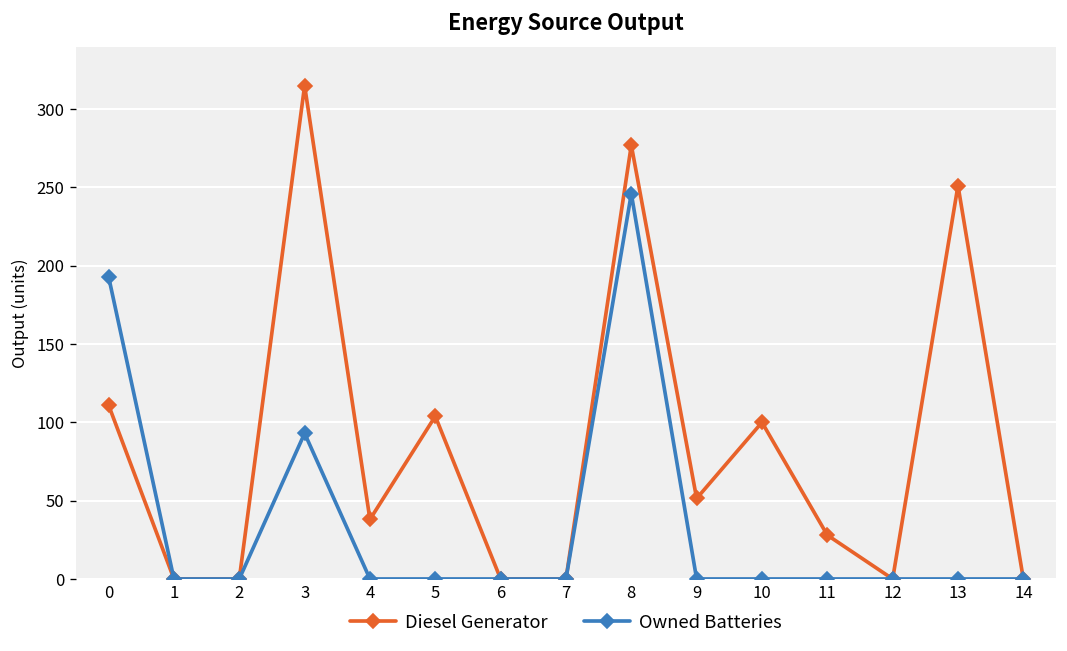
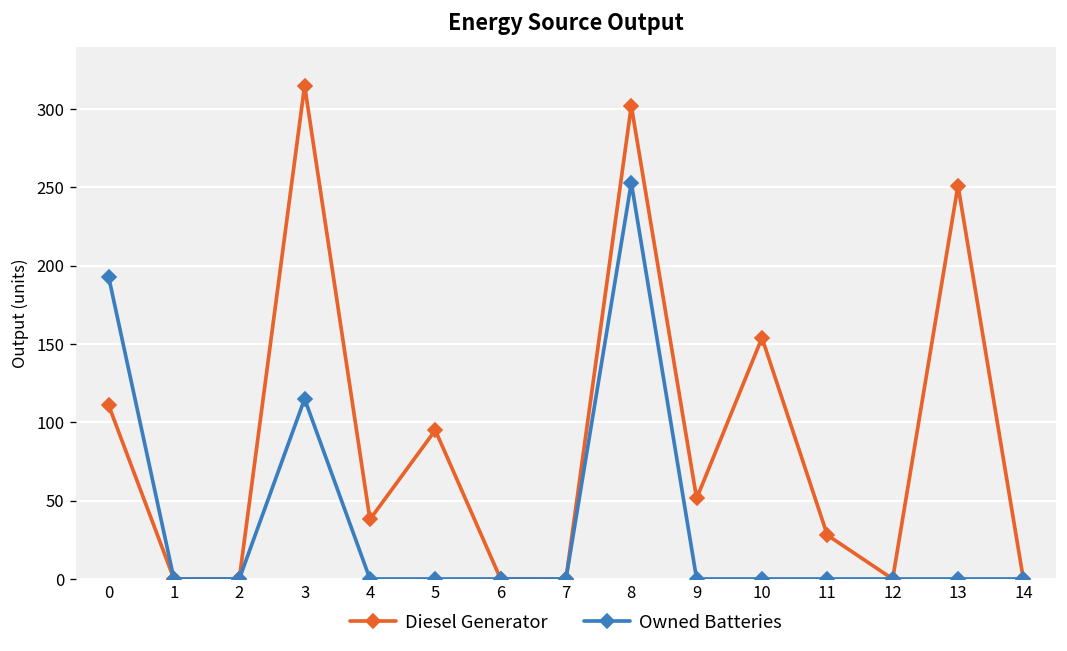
  {
    "Diesel Generator": {
      "0": 111,
      "3": 315,
      "4": 38,
-     "5": 104,
-     "8": 277,
+     "5": 95,
+     "8": 302,
      "9": 51,
-     "10": 100,
+     "10": 154,
      "11": 28,
      "13": 251
    },
    "Owned Batteries": {
      "0": 193,
-     "3": 93,
+     "3": 115,
      "4": 0,
      "5": 0,
-     "8": 246,
+     "8": 253,
      "9": 0,
      "10": 0,
      "11": 0,
      "13": 0
    }
  }
